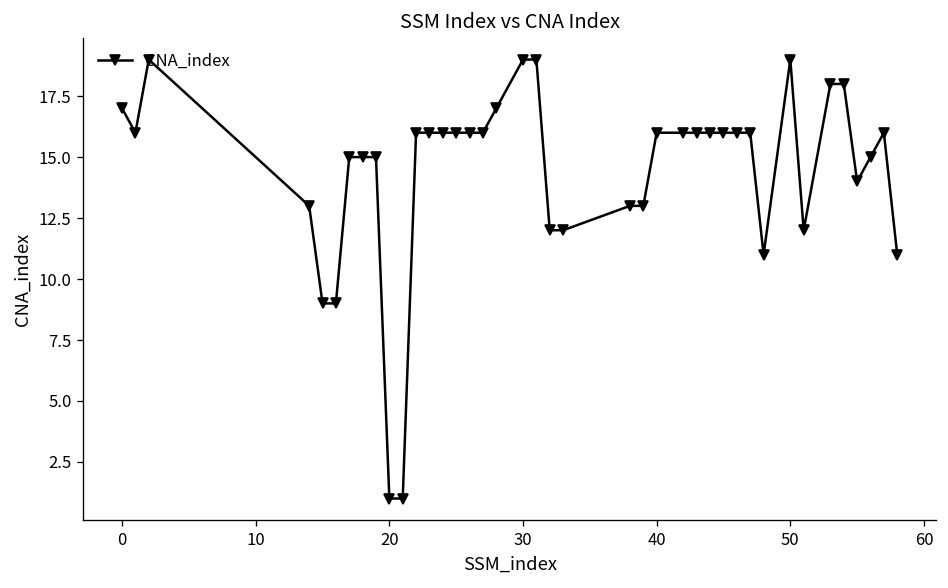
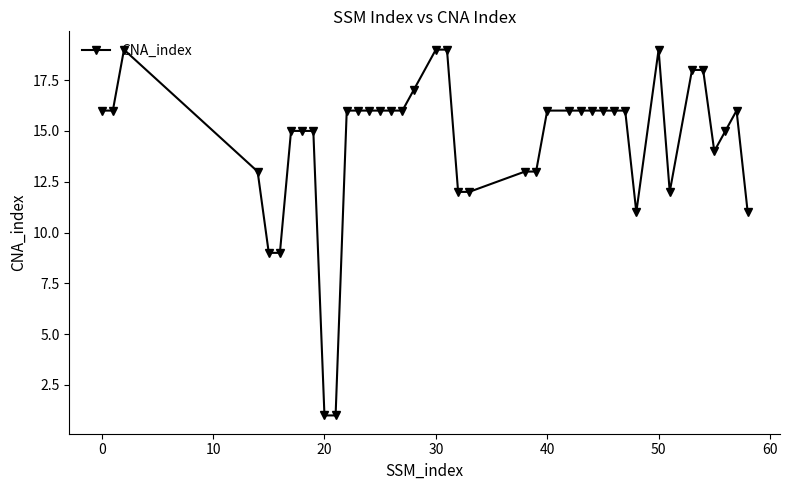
  {
-   "0": 17,
+   "0": 16,
    "20": 1,
    "30": 19,
    "40": 16,
    "50": 19
  }
